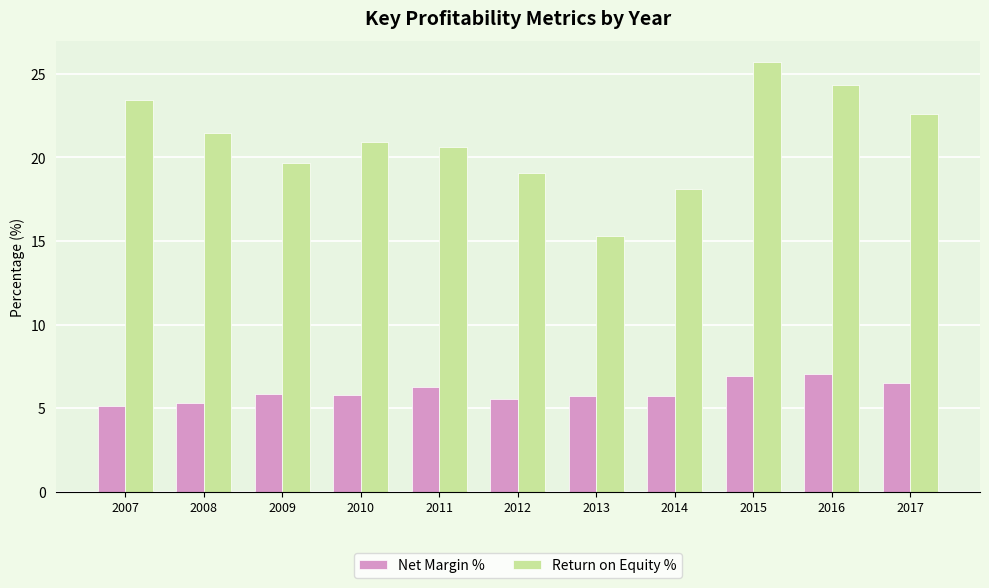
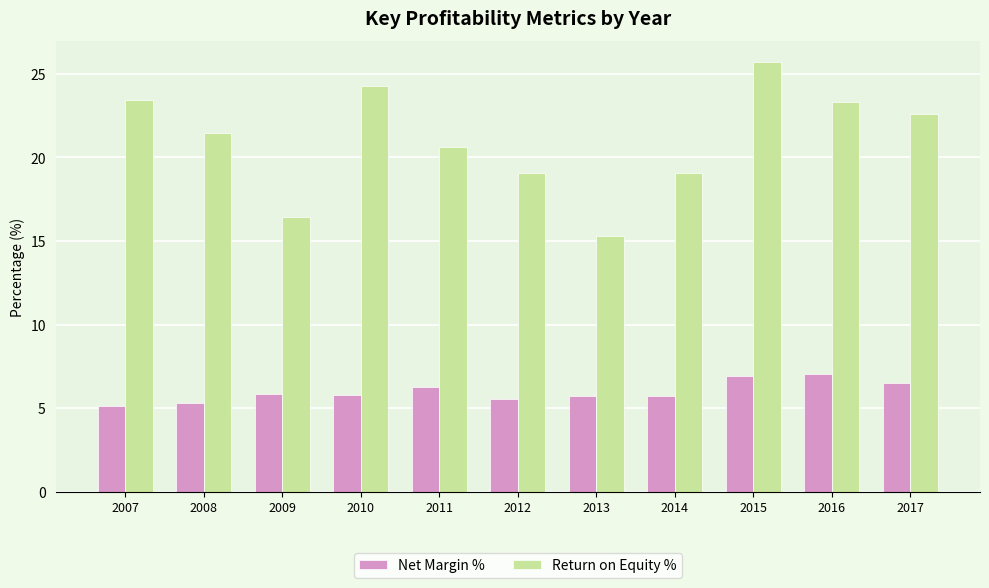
  {
    "Net Margin %": {
      "2007": 5.1,
      "2008": 5.3,
      "2009": 5.9,
      "2010": 5.8,
      "2011": 6.3,
      "2012": 5.6,
      "2013": 5.7,
      "2014": 5.7,
      "2015": 6.9,
      "2016": 7.1,
      "2017": 6.5
    },
    "Return on Equity %": {
      "2007": 23.4,
      "2008": 21.5,
-     "2009": 19.7,
-     "2010": 20.9,
+     "2009": 16.5,
+     "2010": 24.3,
      "2011": 20.6,
      "2012": 19.1,
      "2013": 15.3,
-     "2014": 18.1,
+     "2014": 19.1,
      "2015": 25.7,
-     "2016": 24.4,
+     "2016": 23.3,
      "2017": 22.6
    }
  }
